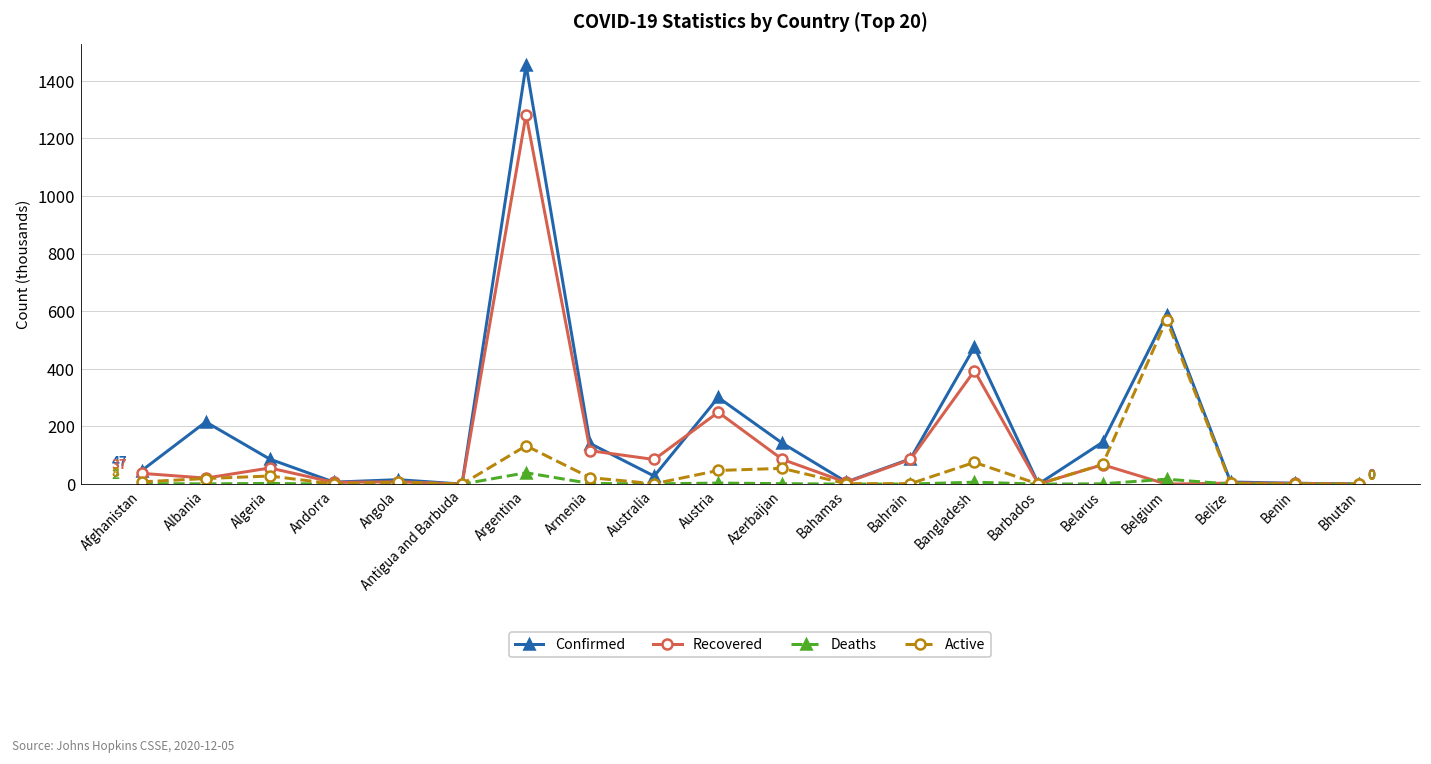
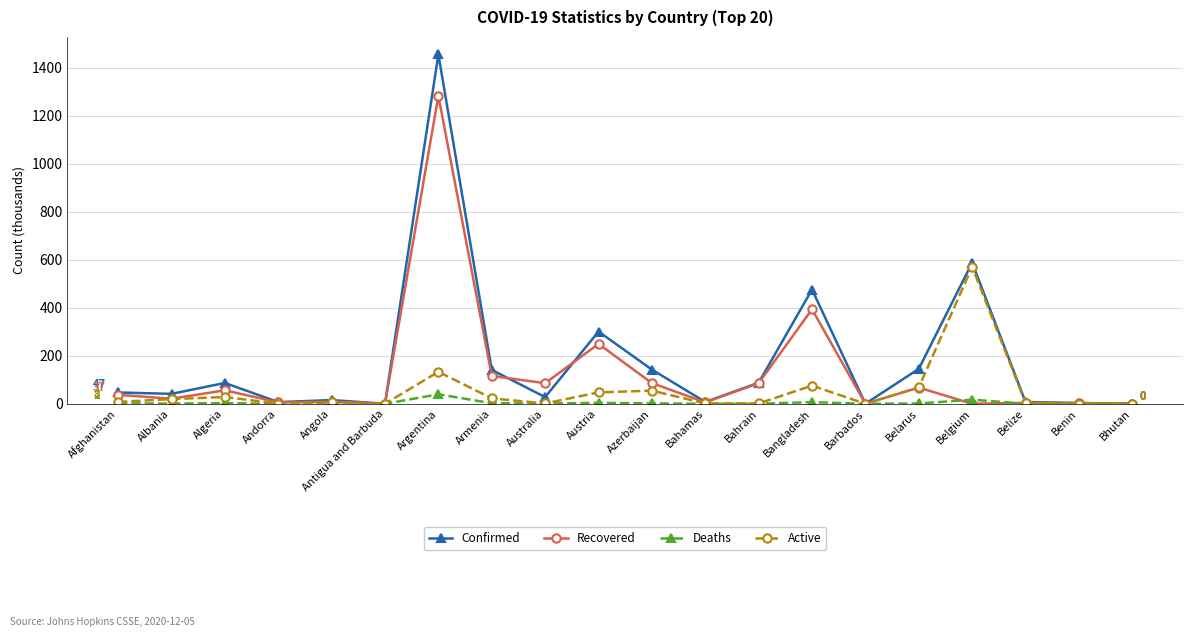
  {
    "Confirmed": {
-     "Albania": 220,
+     "Albania": 40,
      "Algeria": 90,
      "Argentina": 1450,
      "Armenia": 140,
      "Australia": 30,
      "Austria": 300,
      "Azerbaijan": 140,
      "Bangladesh": 480,
      "Belarus": 150,
      "Belgium": 590
    },
    "Recovered": {
      "Algeria": 60,
      "Argentina": 1280,
      "Armenia": 120,
      "Australia": 90,
      "Austria": 250,
      "Azerbaijan": 90,
      "Bangladesh": 390,
      "Belgium": 0
    },
    "Deaths": {
      "Albania": 0,
      "Algeria": 0,
      "Argentina": 40,
      "Armenia": 0,
      "Austria": 0,
      "Azerbaijan": 0,
      "Bangladesh": 10,
      "Belarus": 0,
      "Belgium": 20
    },
    "Active": {
      "Algeria": 30,
      "Argentina": 130,
      "Armenia": 20,
      "Austria": 50,
      "Azerbaijan": 50,
      "Bangladesh": 80,
      "Belgium": 570
    }
  }
